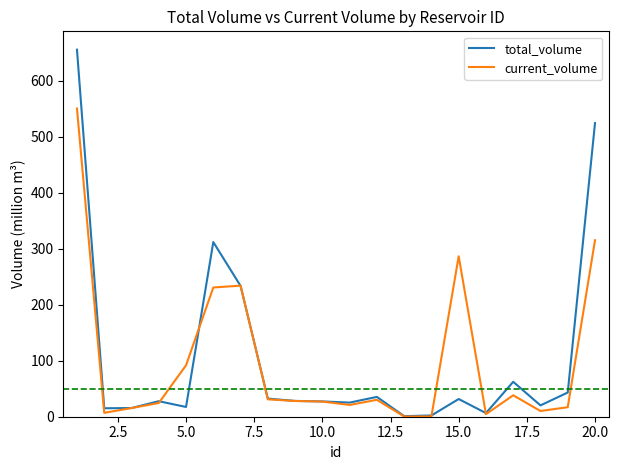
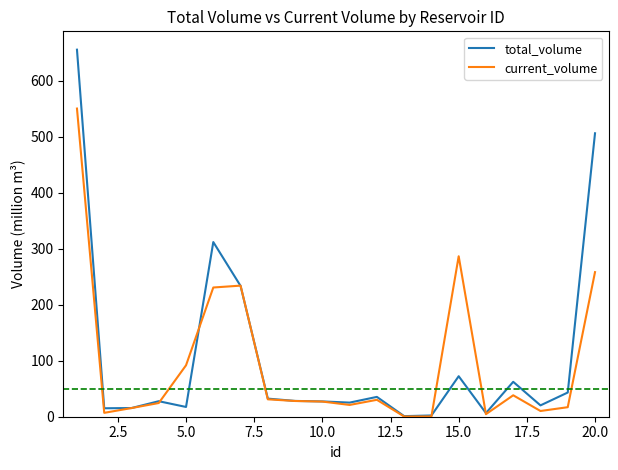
  {
    "total_volume": {
      "5.0": 20,
-     "15.0": 30,
-     "20.0": 520
+     "15.0": 70,
+     "20.0": 510
    },
    "current_volume": {
      "5.0": 90,
      "15.0": 290,
-     "20.0": 320
+     "20.0": 260
    }
  }
